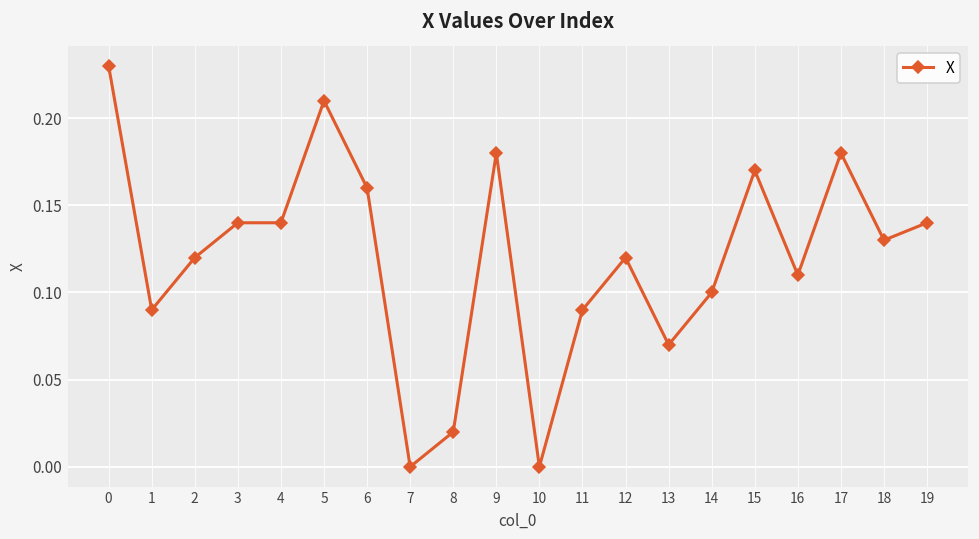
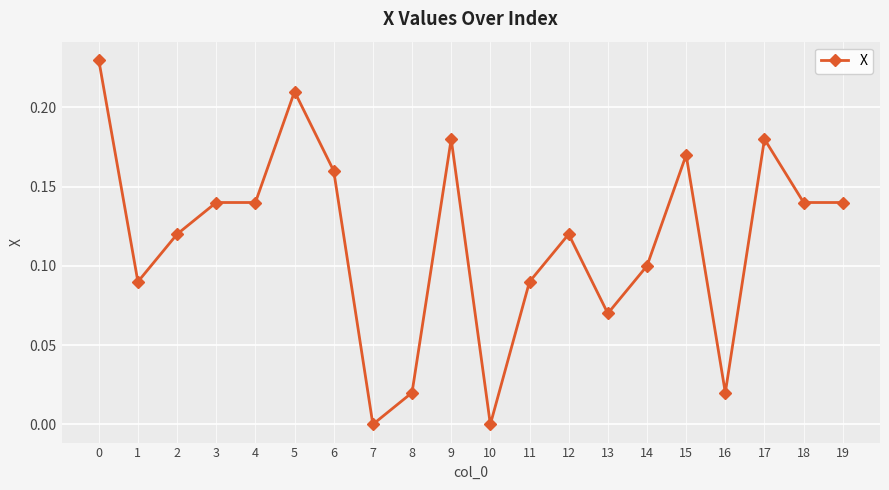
  {
    "0": 0.23,
    "1": 0.09,
    "2": 0.12,
    "3": 0.14,
    "4": 0.14,
    "5": 0.21,
    "6": 0.16,
    "7": 0.00,
    "8": 0.02,
    "9": 0.18,
    "10": 0.00,
    "11": 0.09,
    "12": 0.12,
    "13": 0.07,
    "14": 0.10,
    "15": 0.17,
-   "16": 0.11,
+   "16": 0.02,
    "17": 0.18,
-   "18": 0.13,
+   "18": 0.14,
    "19": 0.14
  }
